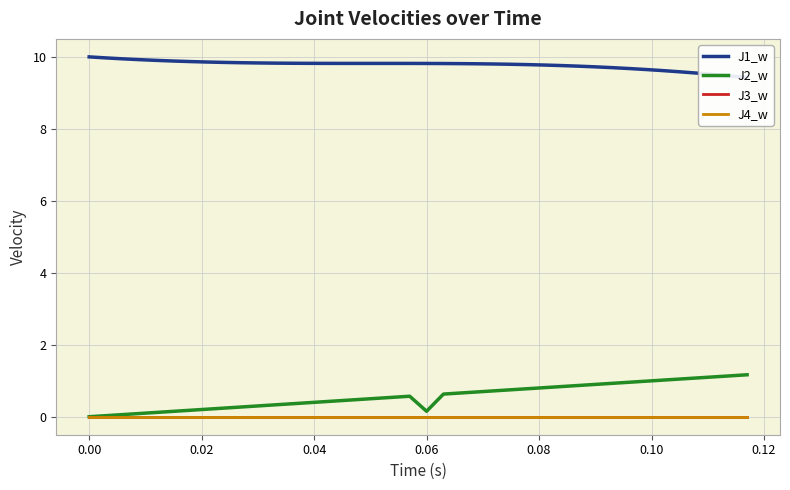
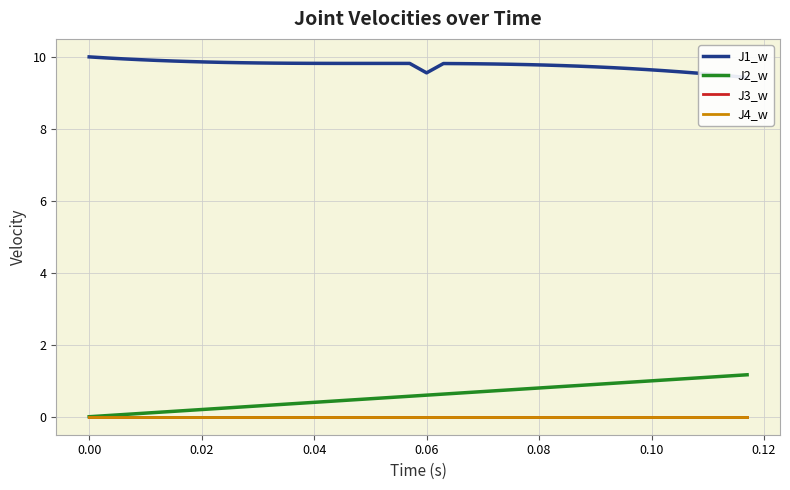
  {
    "J1_w": {
      "0.00": 10.0,
-     "0.06": 9.8
+     "0.06": 9.6
    },
    "J2_w": {
-     "0.06": 0.2
+     "0.06": 0.6
    },
    "J4_w": {
      "0.06": 0.0
    }
  }
